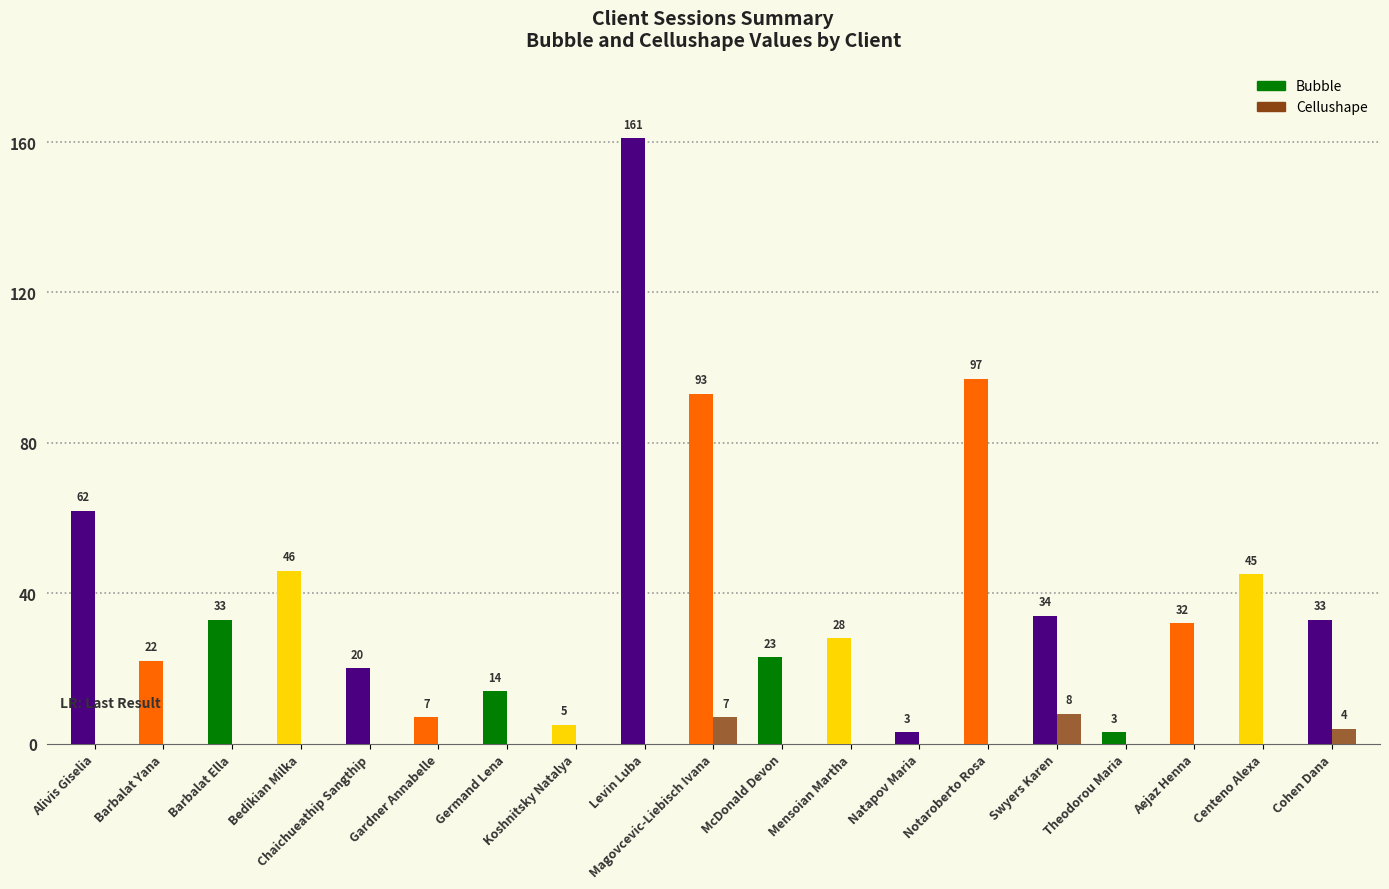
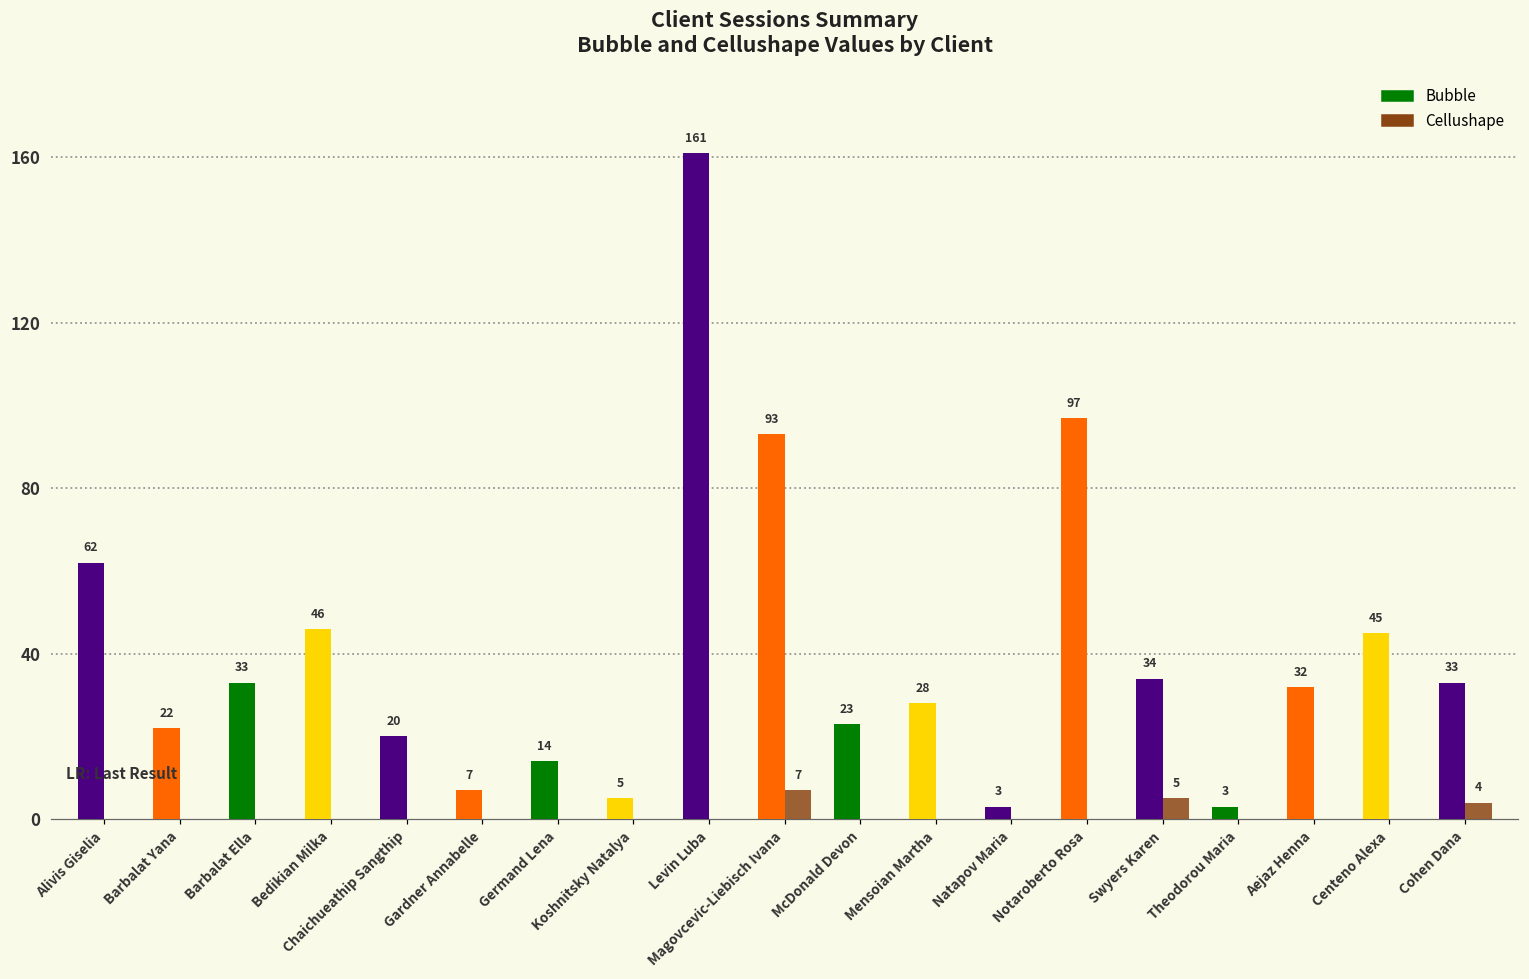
  {
    "Cellushape": {
      "Magovcevic-Liebisch Ivana": 7,
-     "Swyers Karen": 8,
+     "Swyers Karen": 5,
      "Cohen Dana": 4
    }
  }
